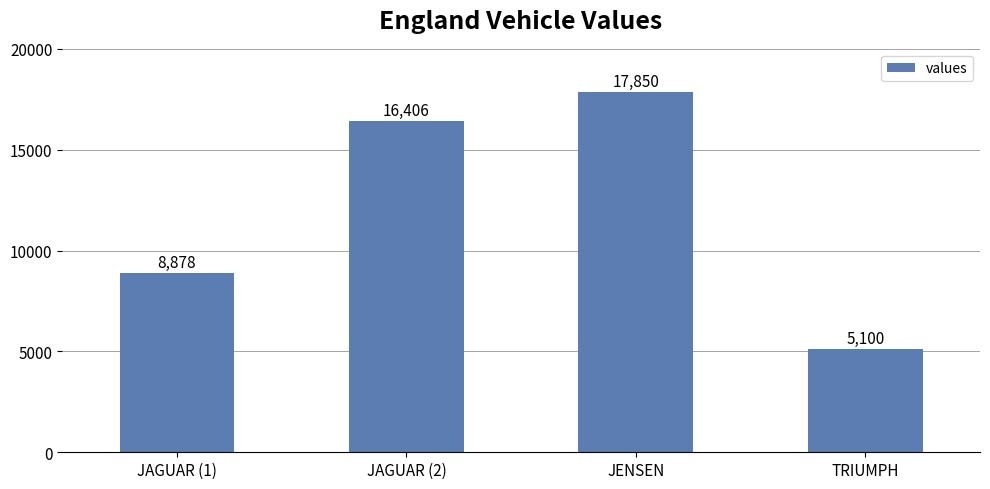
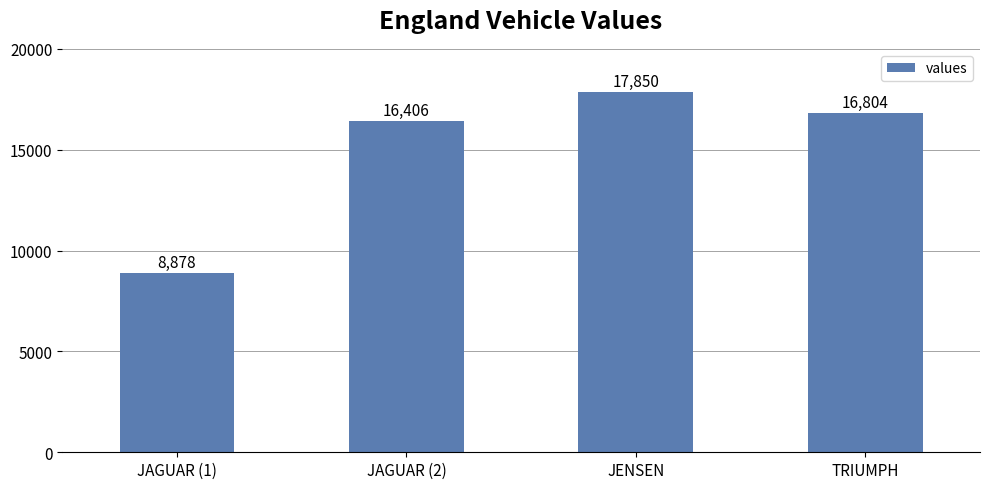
  {
    "JAGUAR (1)": "8,878",
    "JAGUAR (2)": "16,406",
    "JENSEN": "17,850",
-   "TRIUMPH": "5,100"
+   "TRIUMPH": "16,804"
  }
